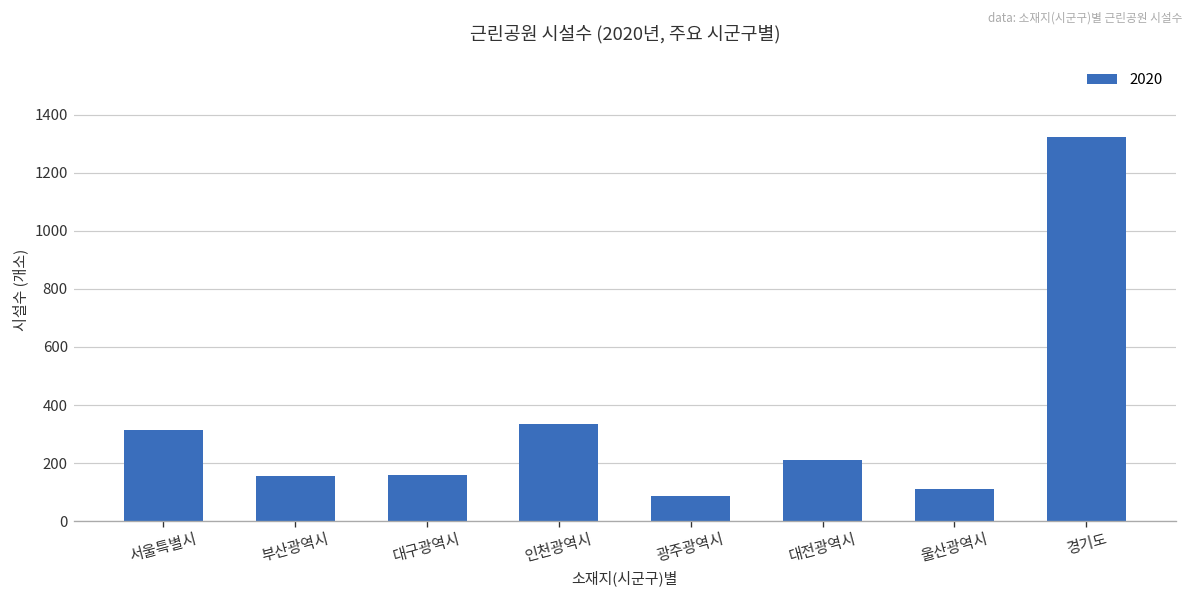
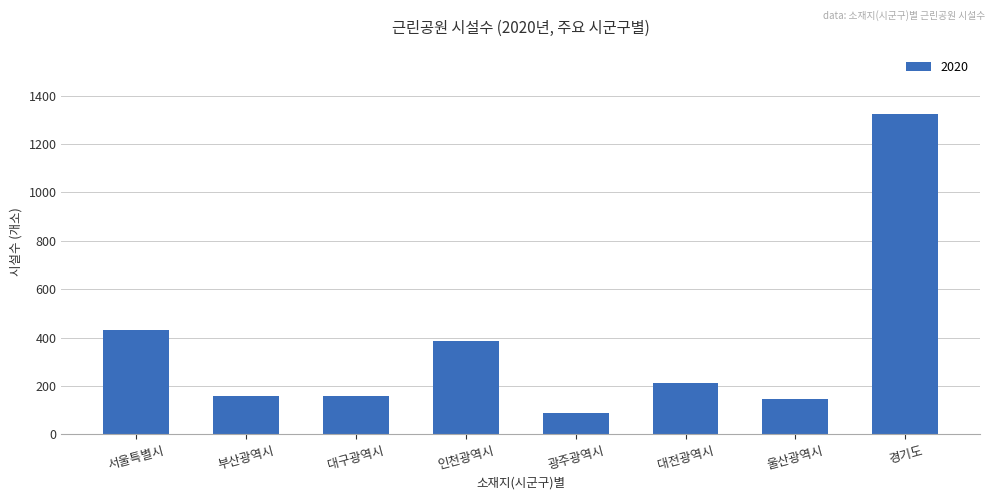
  {
-   "서울특별시": 320,
+   "서울특별시": 430,
    "부산광역시": 160,
    "대구광역시": 160,
-   "인천광역시": 340,
+   "인천광역시": 390,
    "광주광역시": 90,
    "대전광역시": 210,
-   "울산광역시": 110,
+   "울산광역시": 150,
    "경기도": 1330
  }
